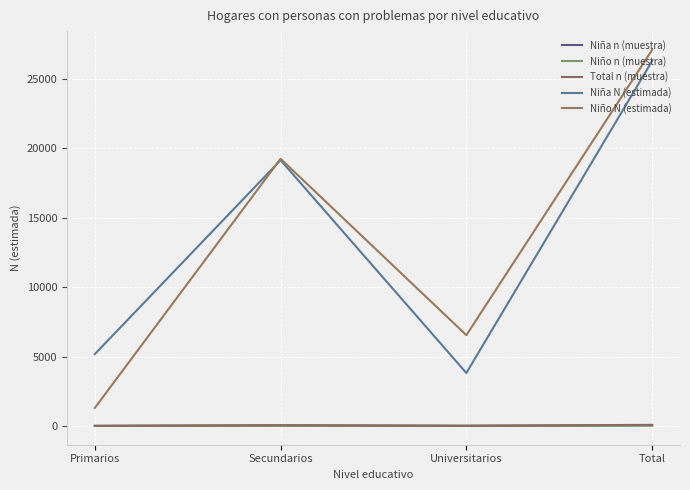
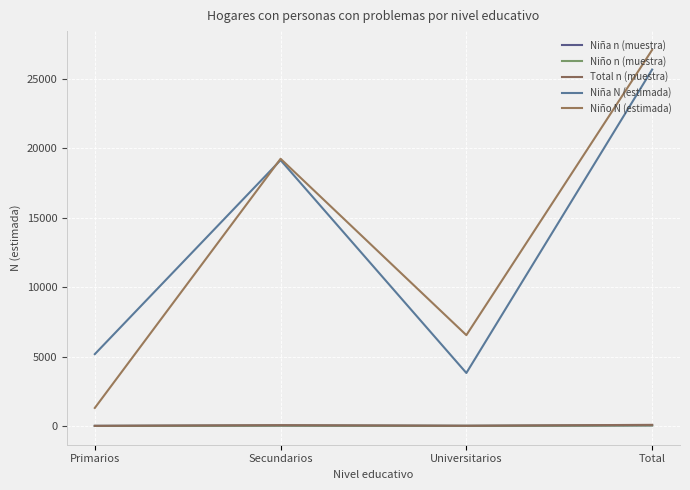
  {
    "Niña N (estimada)": {
      "Primarios": 5200,
      "Universitarios": 3800,
-     "Total": 26300
+     "Total": 25700
    }
  }
